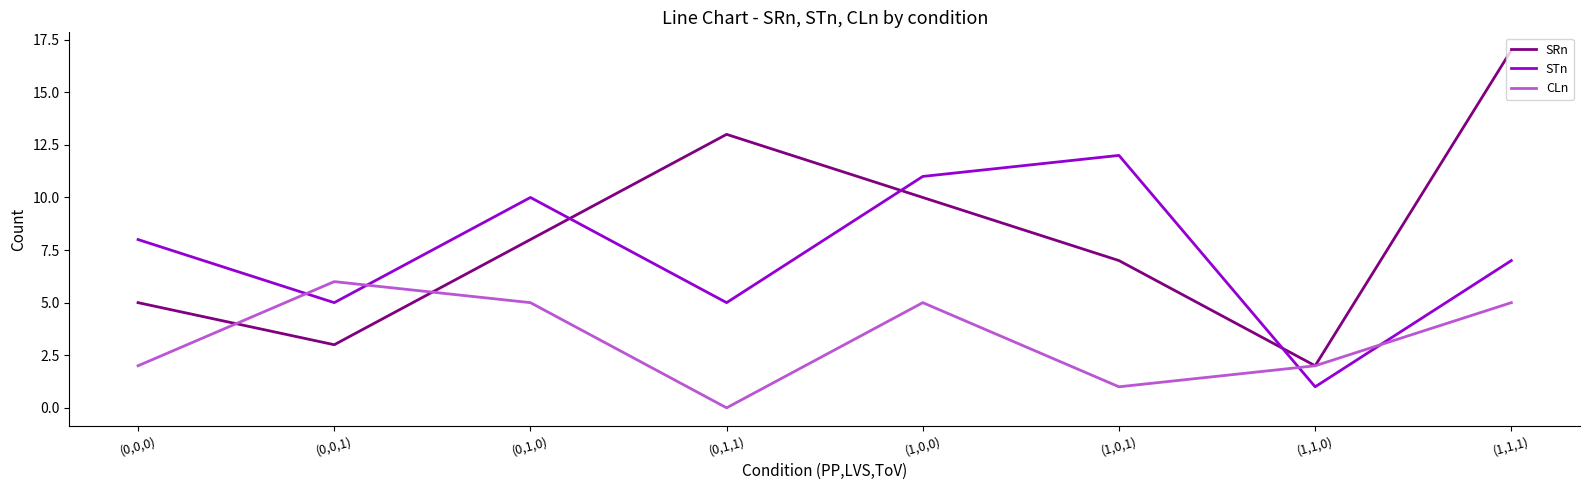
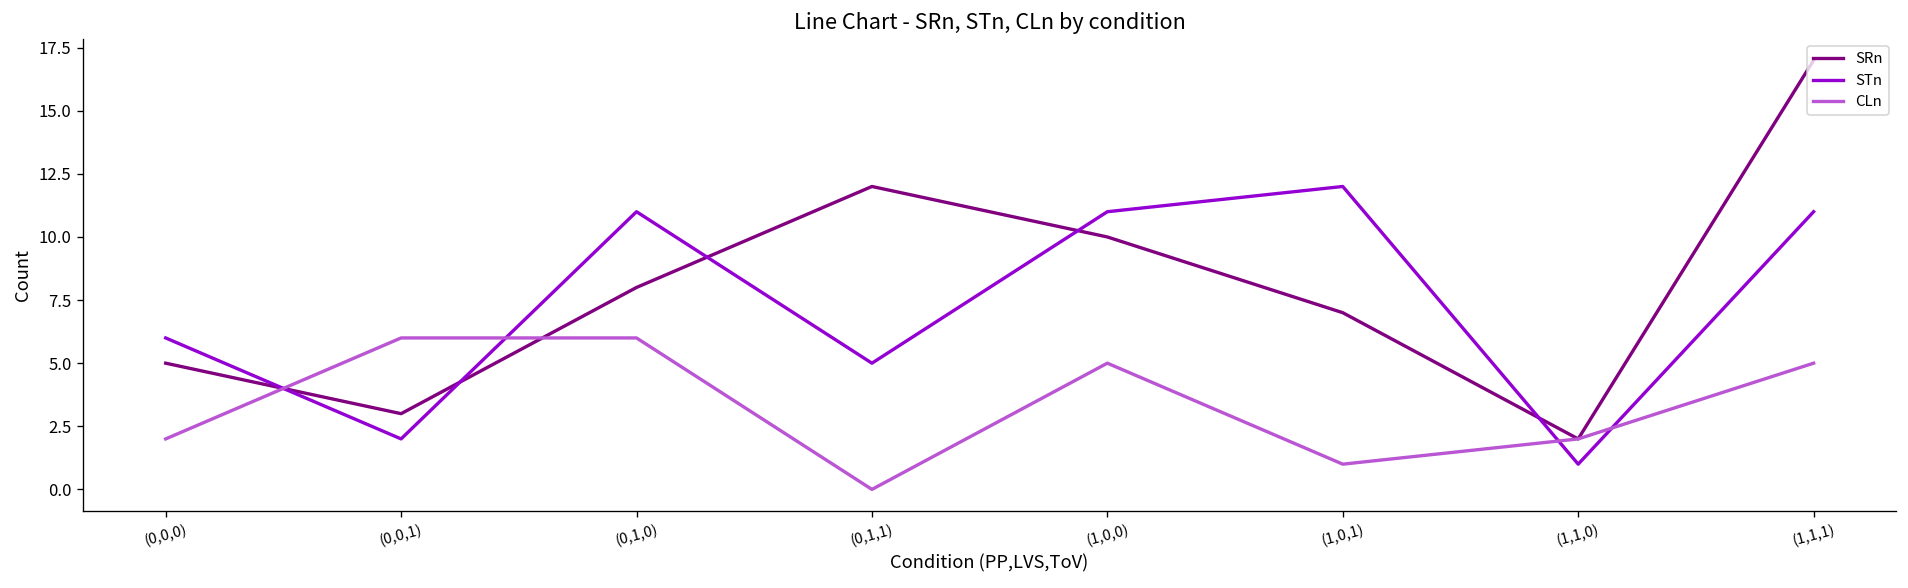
  {
    "SRn": {
      "(0,0,0)": 5,
      "(0,0,1)": 3,
      "(0,1,0)": 8,
-     "(0,1,1)": 13,
+     "(0,1,1)": 12,
      "(1,0,0)": 10,
      "(1,0,1)": 7
    },
    "STn": {
-     "(0,0,0)": 8,
-     "(0,0,1)": 5,
-     "(0,1,0)": 10,
+     "(0,0,0)": 6,
+     "(0,0,1)": 2,
+     "(0,1,0)": 11,
      "(0,1,1)": 5,
      "(1,0,0)": 11,
      "(1,0,1)": 12,
      "(1,1,0)": 1,
-     "(1,1,1)": 7
+     "(1,1,1)": 11
    },
    "CLn": {
      "(0,0,0)": 2,
      "(0,0,1)": 6,
-     "(0,1,0)": 5,
+     "(0,1,0)": 6,
      "(0,1,1)": 0,
      "(1,0,0)": 5,
      "(1,0,1)": 1,
      "(1,1,1)": 5
    }
  }
